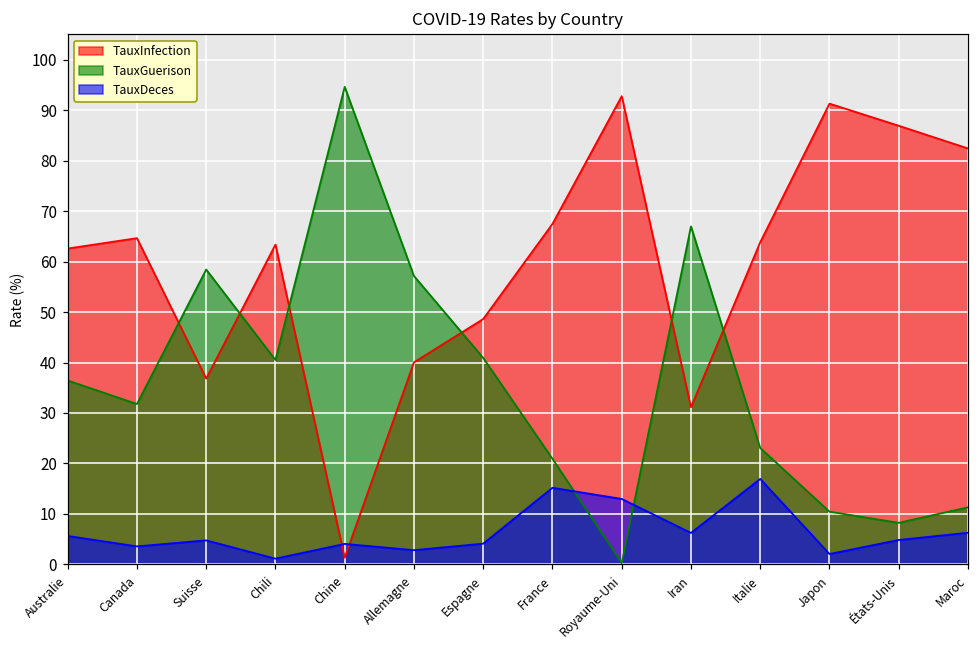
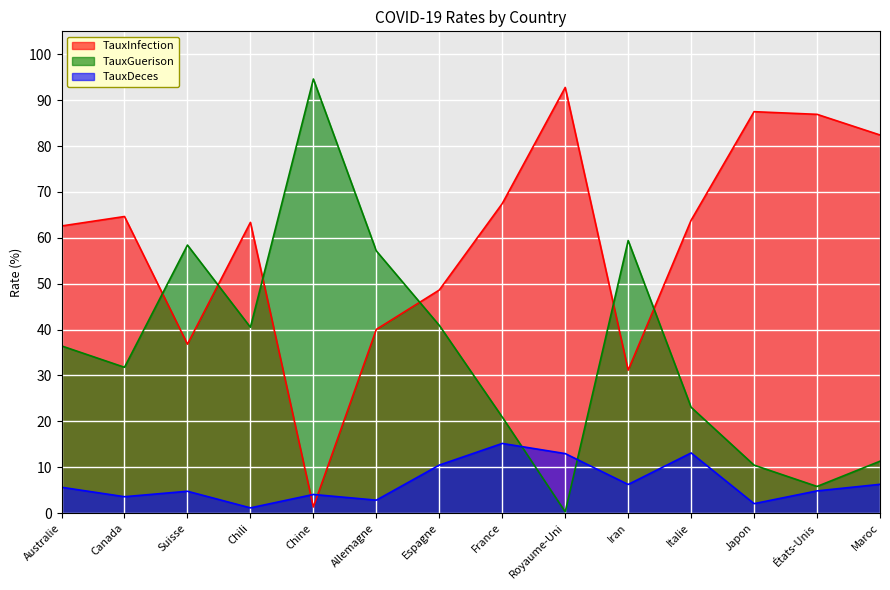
  {
    "TauxInfection": {
      "Australie": 63,
      "Canada": 65,
      "Suisse": 37,
      "Chili": 63,
      "Chine": 1,
      "Allemagne": 40,
      "Espagne": 49,
      "France": 67,
      "Royaume-Uni": 93,
      "Iran": 31,
      "Italie": 64,
-     "Japon": 91,
+     "Japon": 87,
      "États-Unis": 87,
      "Maroc": 82
    },
    "TauxGuerison": {
      "Australie": 36,
      "Canada": 32,
      "Suisse": 58,
      "Chili": 41,
      "Chine": 95,
      "Allemagne": 57,
      "Espagne": 41,
      "France": 21,
      "Royaume-Uni": 0,
-     "Iran": 67,
+     "Iran": 59,
      "Italie": 23,
      "Japon": 10,
-     "États-Unis": 8,
+     "États-Unis": 6,
      "Maroc": 11
    },
    "TauxDeces": {
      "Australie": 6,
      "Canada": 4,
      "Suisse": 5,
      "Chili": 1,
      "Chine": 4,
      "Allemagne": 3,
-     "Espagne": 4,
+     "Espagne": 10,
      "France": 15,
      "Royaume-Uni": 13,
      "Iran": 6,
-     "Italie": 17,
+     "Italie": 13,
      "Japon": 2,
      "États-Unis": 5,
      "Maroc": 6
    }
  }
